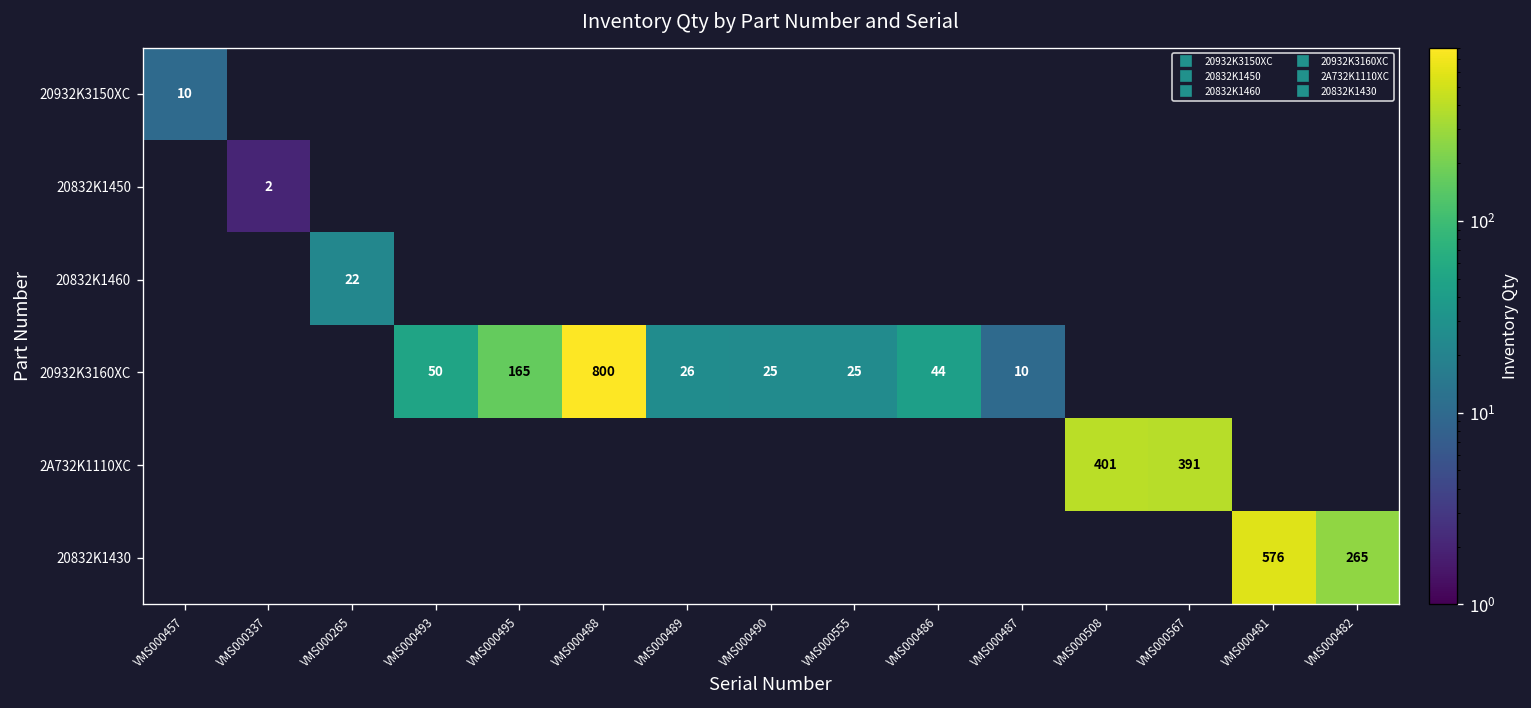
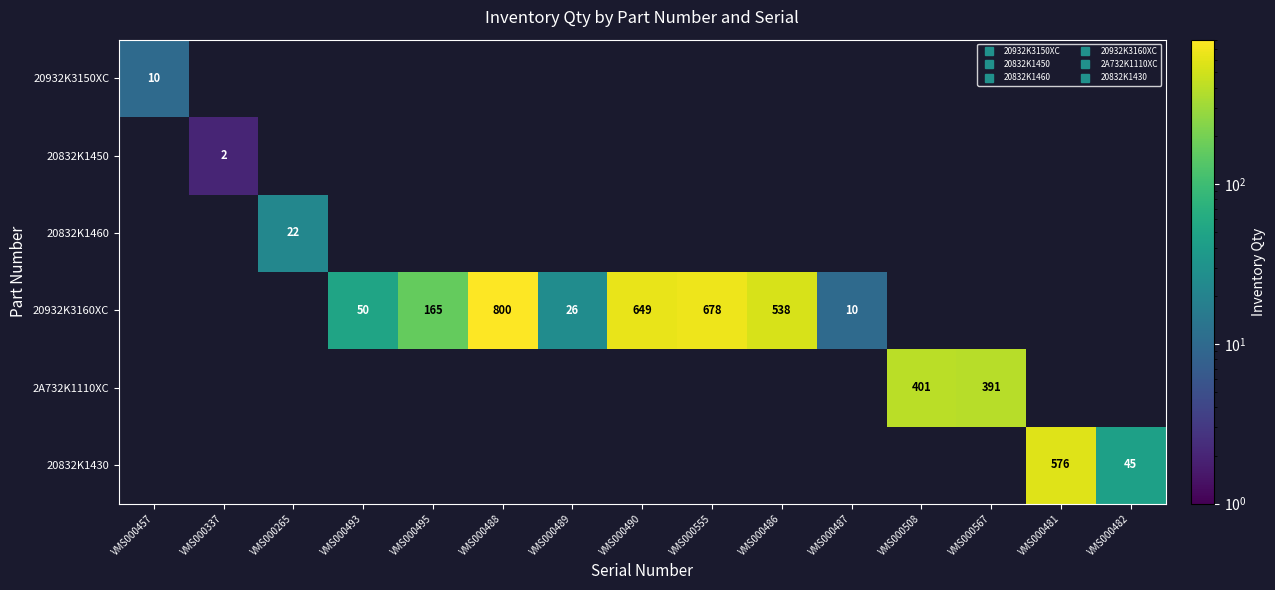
  {
    "20932K3150XC": {
      "VMS000457": 10
    },
    "20832K1450": {
      "VMS000337": 2
    },
    "20832K1460": {
      "VMS000265": 22
    },
    "20932K3160XC": {
      "VMS000493": 50,
      "VMS000495": 165,
      "VMS000488": 800,
      "VMS000489": 26,
-     "VMS000490": 25,
-     "VMS000555": 25,
-     "VMS000486": 44,
+     "VMS000490": 649,
+     "VMS000555": 678,
+     "VMS000486": 538,
      "VMS000487": 10
    },
    "2A732K1110XC": {
      "VMS000508": 401,
      "VMS000567": 391
    },
    "20832K1430": {
      "VMS000481": 576,
-     "VMS000482": 265
+     "VMS000482": 45
    }
  }
